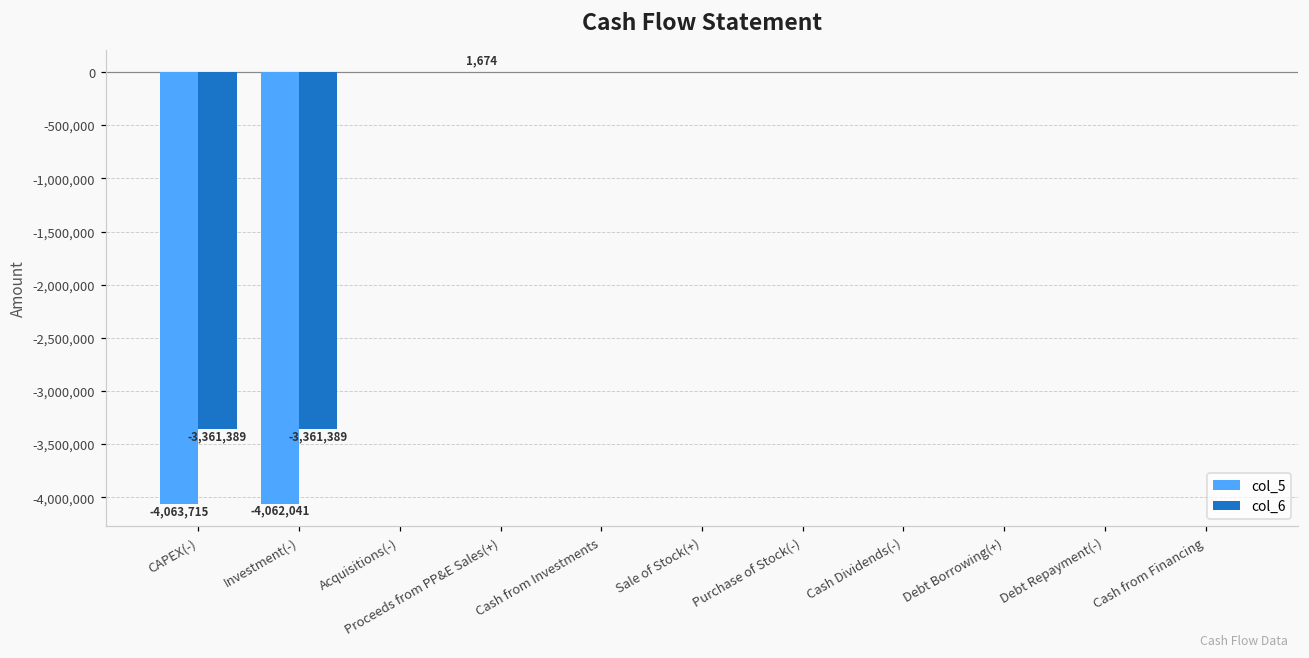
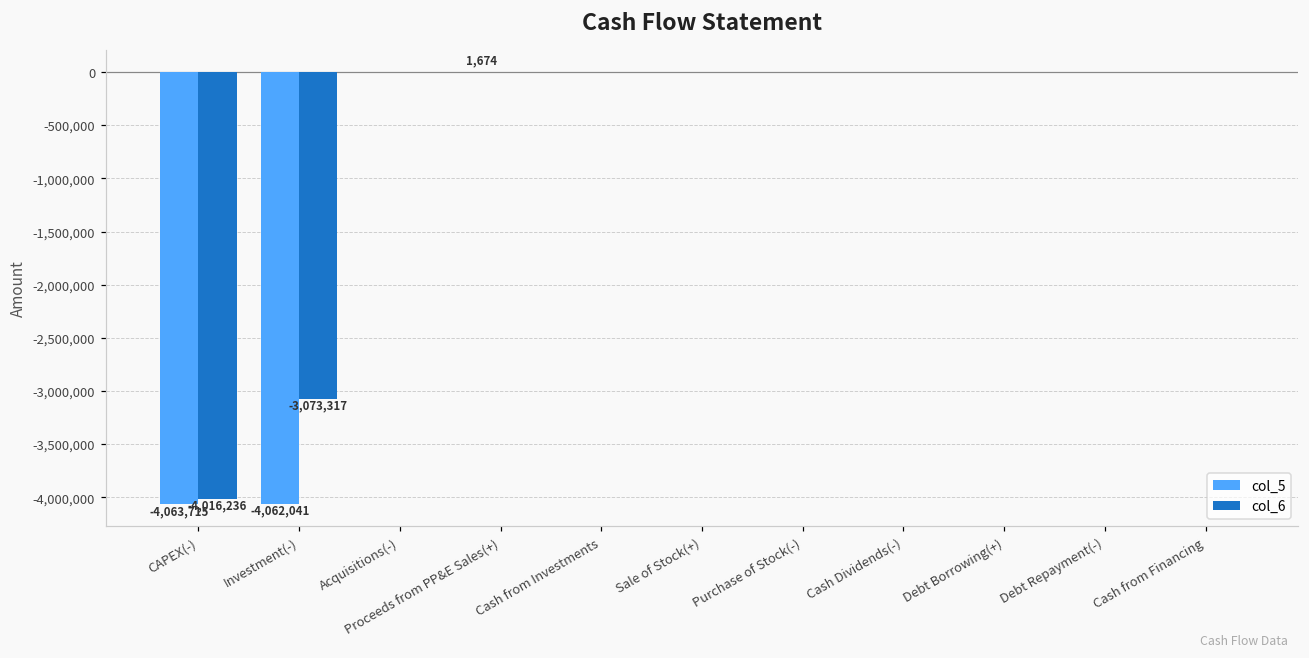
  {
    "col_5": {
      "CAPEX(-)": "-4,063,715",
      "Investment(-)": "-4,062,041",
      "Proceeds from PP&E Sales(+)": "1,674"
    },
    "col_6": {
-     "CAPEX(-)": "-3,361,389",
-     "Investment(-)": "-3,361,389"
+     "CAPEX(-)": "-4,016,236",
+     "Investment(-)": "-3,073,317"
    }
  }
